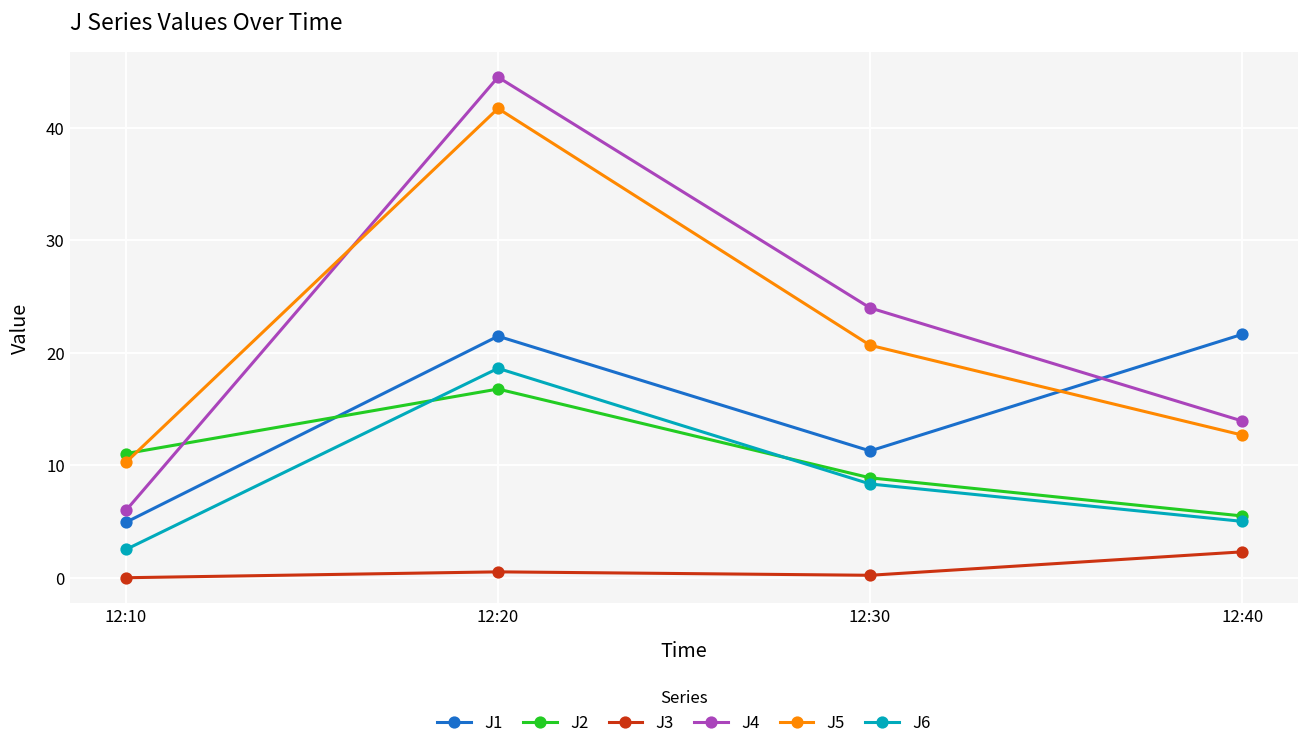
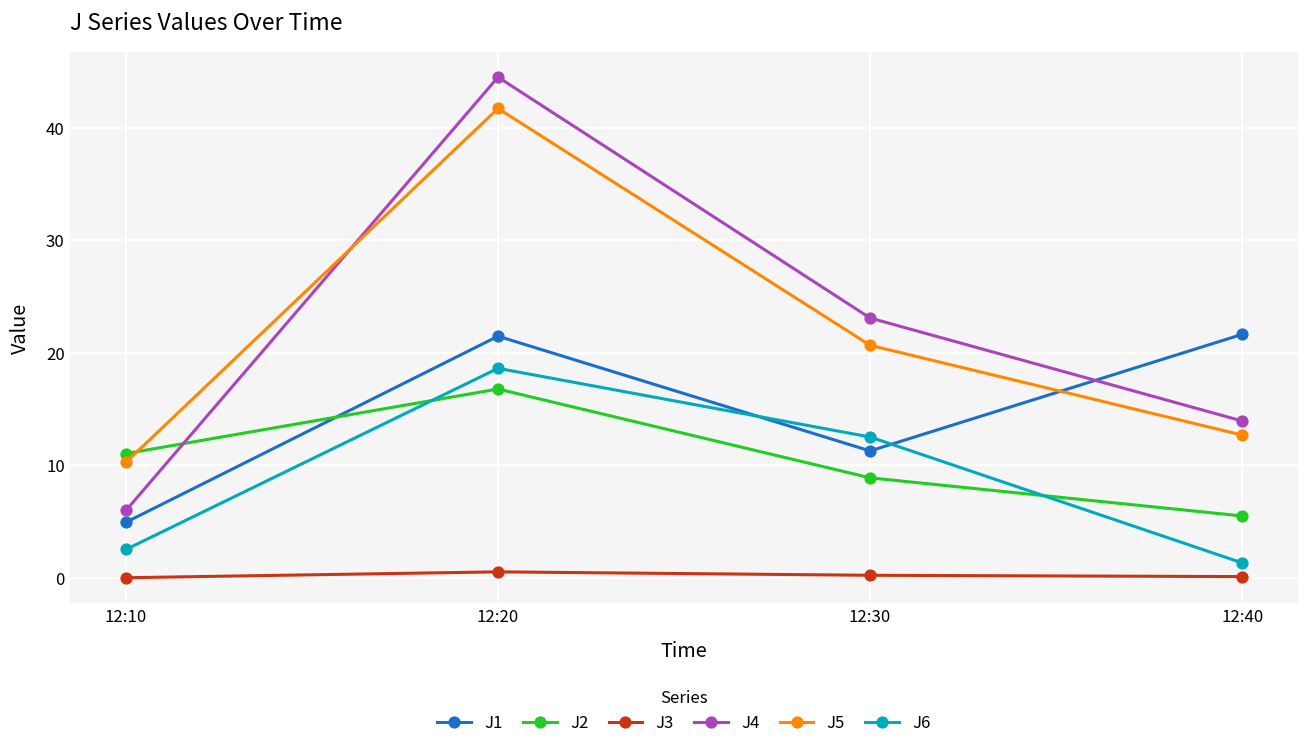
  {
    "J1": {
      "12:10": 4.9,
      "12:20": 21.5,
      "12:30": 11.3,
      "12:40": 21.6
    },
    "J2": {
      "12:10": 11.0,
      "12:20": 16.8,
      "12:30": 8.9,
      "12:40": 5.5
    },
    "J3": {
      "12:10": 0.0,
      "12:20": 0.5,
      "12:30": 0.2,
-     "12:40": 2.3
+     "12:40": 0.1
    },
    "J4": {
      "12:10": 6.0,
      "12:20": 44.5,
-     "12:30": 24.0,
+     "12:30": 23.1,
      "12:40": 13.9
    },
    "J5": {
      "12:10": 10.3,
      "12:20": 41.7,
      "12:30": 20.7,
      "12:40": 12.7
    },
    "J6": {
      "12:10": 2.5,
      "12:20": 18.6,
-     "12:30": 8.3,
-     "12:40": 5.0
+     "12:30": 12.5,
+     "12:40": 1.3
    }
  }
